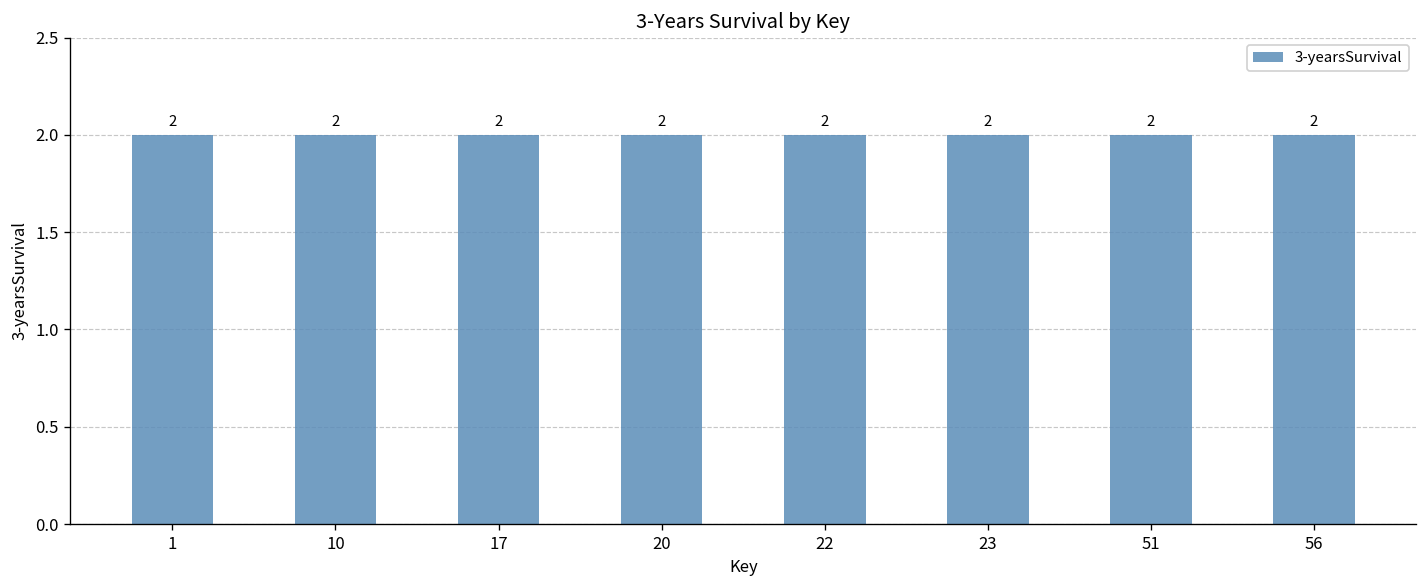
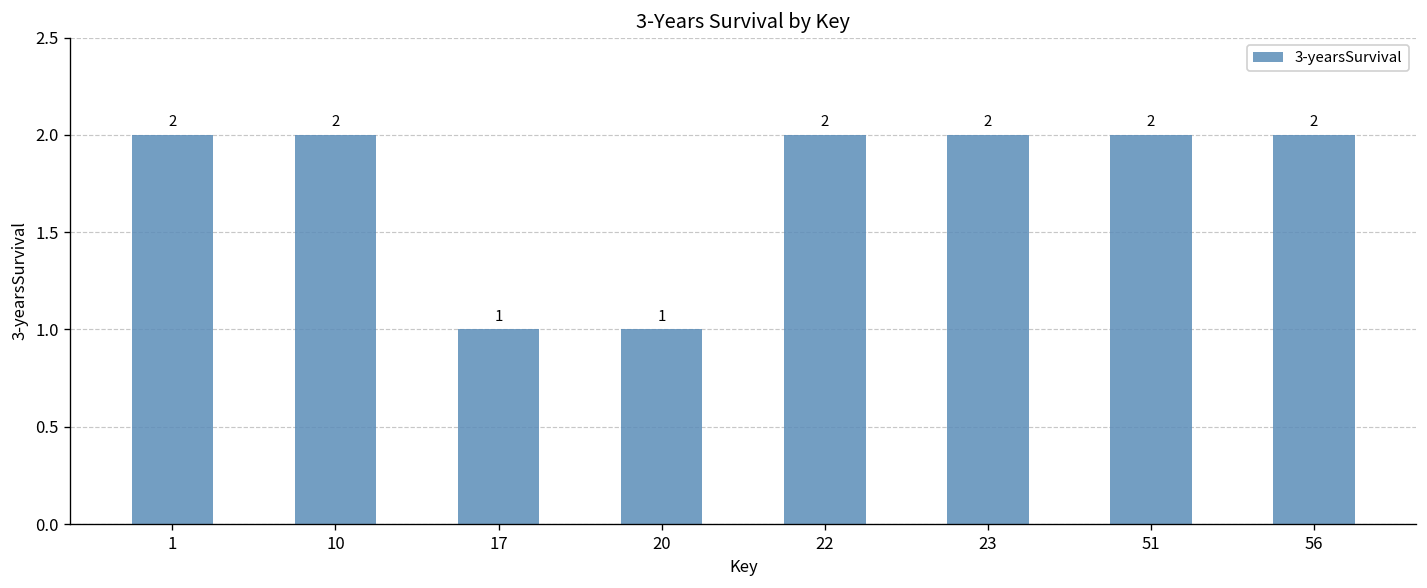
  {
    "1": 2,
    "10": 2,
-   "17": 2,
-   "20": 2,
+   "17": 1,
+   "20": 1,
    "22": 2,
    "23": 2,
    "51": 2,
    "56": 2
  }
